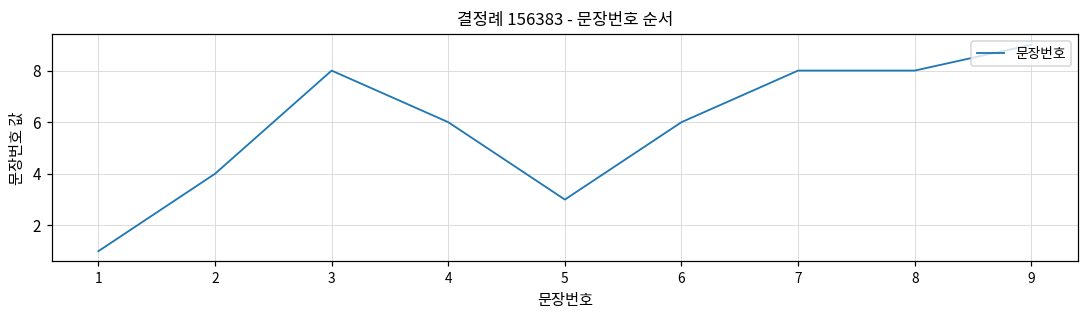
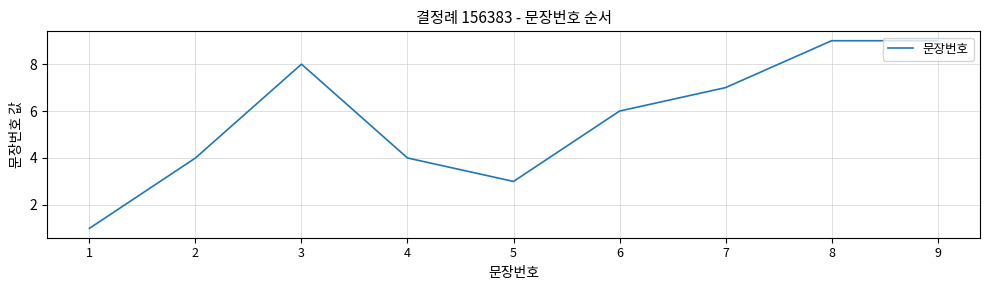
  {
    "1": 1,
    "2": 4,
    "3": 8,
-   "4": 6,
+   "4": 4,
    "5": 3,
    "6": 6,
-   "7": 8,
-   "8": 8
+   "7": 7,
+   "8": 9
  }
